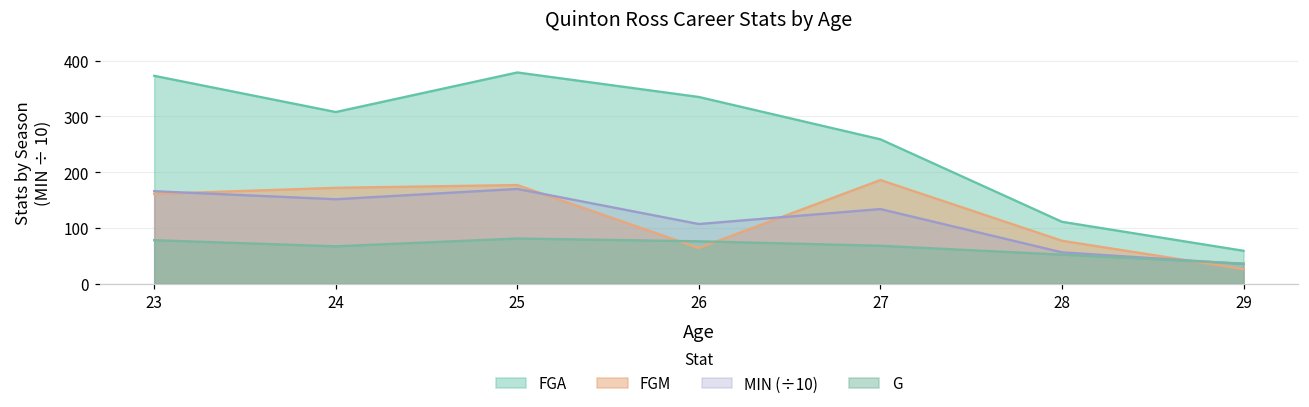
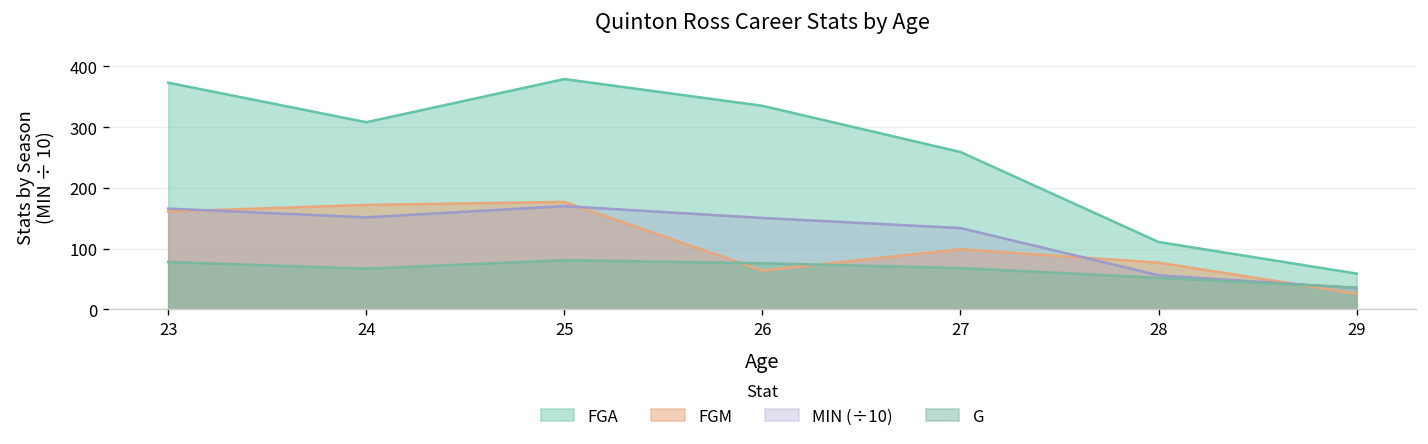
  {
    "FGM": {
      "24": 170,
      "25": 180,
      "26": 60,
-     "27": 190,
+     "27": 100,
      "28": 80,
      "29": 30
    },
    "MIN (÷10)": {
      "24": 150,
      "25": 170,
-     "26": 110,
+     "26": 150,
      "27": 130
    }
  }
